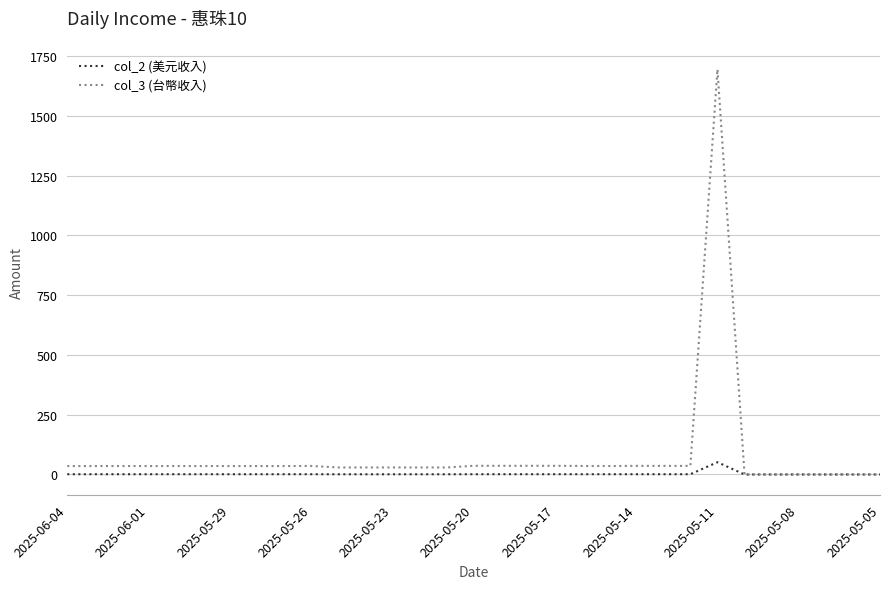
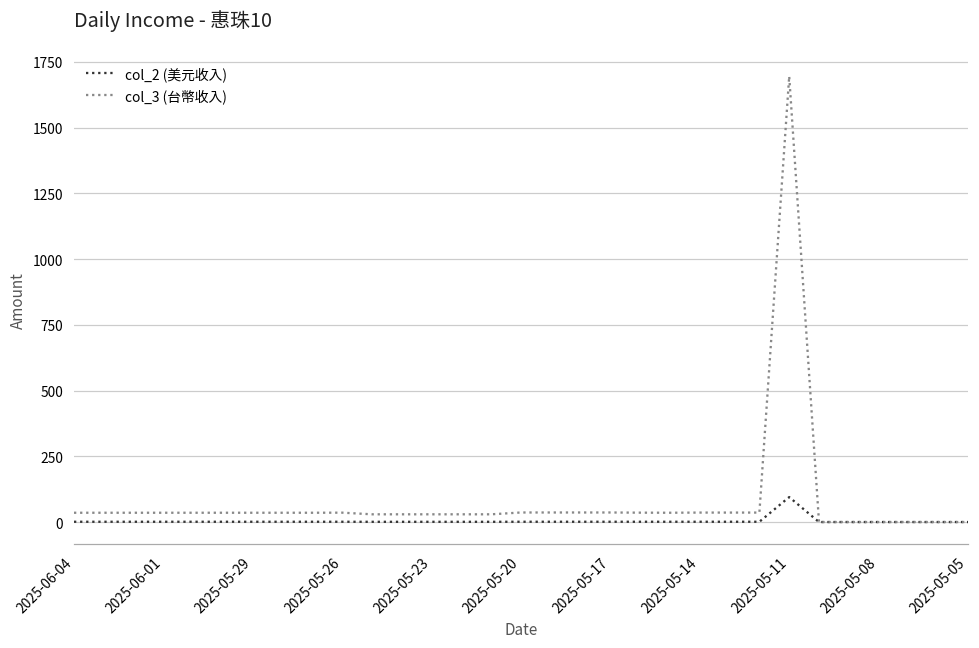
  {
    "col_2 (美元收入)": {
      "2025-06-04": 0,
      "2025-06-01": 0,
      "2025-05-29": 0,
      "2025-05-26": 0,
      "2025-05-23": 0,
      "2025-05-20": 0,
      "2025-05-17": 0,
      "2025-05-14": 0,
-     "2025-05-11": 50
+     "2025-05-11": 90
    },
    "col_3 (台幣收入)": {
      "2025-06-04": 40,
      "2025-06-01": 40,
      "2025-05-29": 40,
      "2025-05-26": 40,
      "2025-05-23": 30,
      "2025-05-20": 40,
      "2025-05-17": 40,
      "2025-05-14": 40,
      "2025-05-11": 1700
    }
  }
